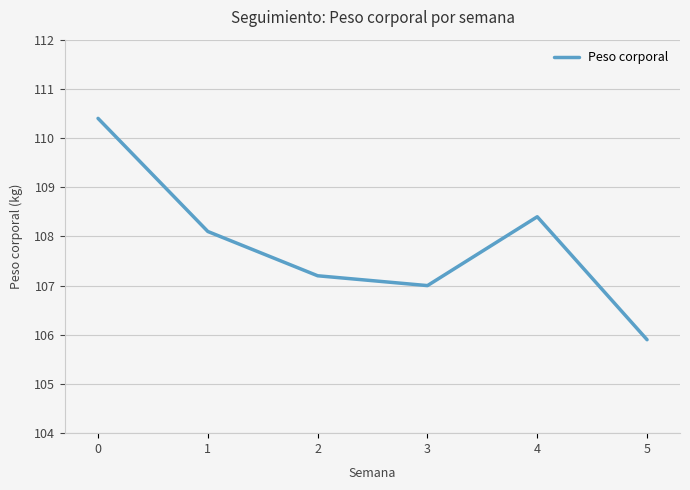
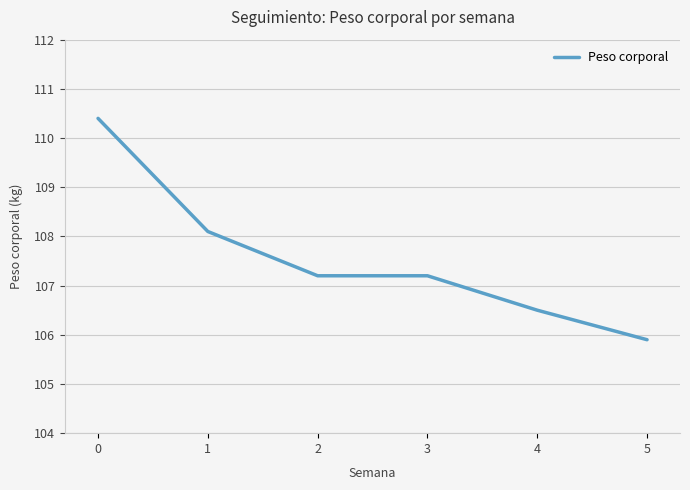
  {
    "0": 110.4,
    "1": 108.1,
    "2": 107.2,
-   "3": 107.0,
-   "4": 108.4,
+   "3": 107.2,
+   "4": 106.5,
    "5": 105.9
  }
